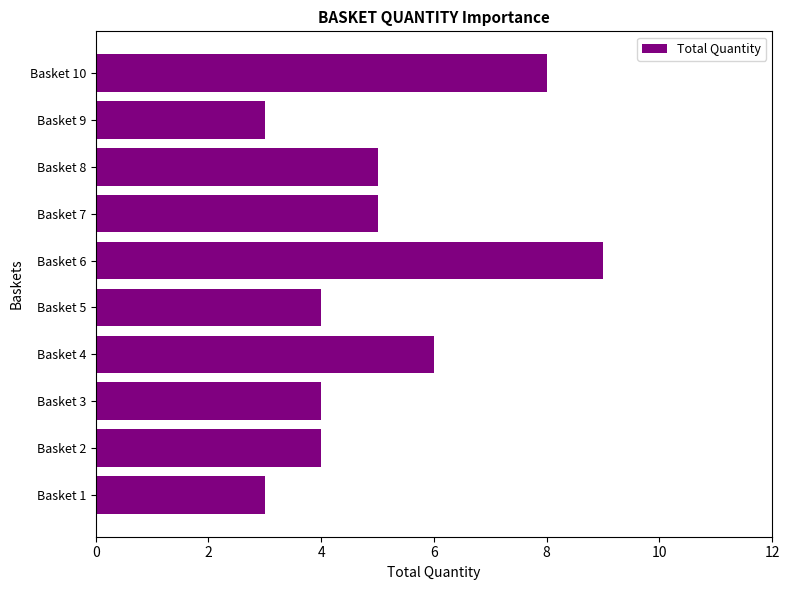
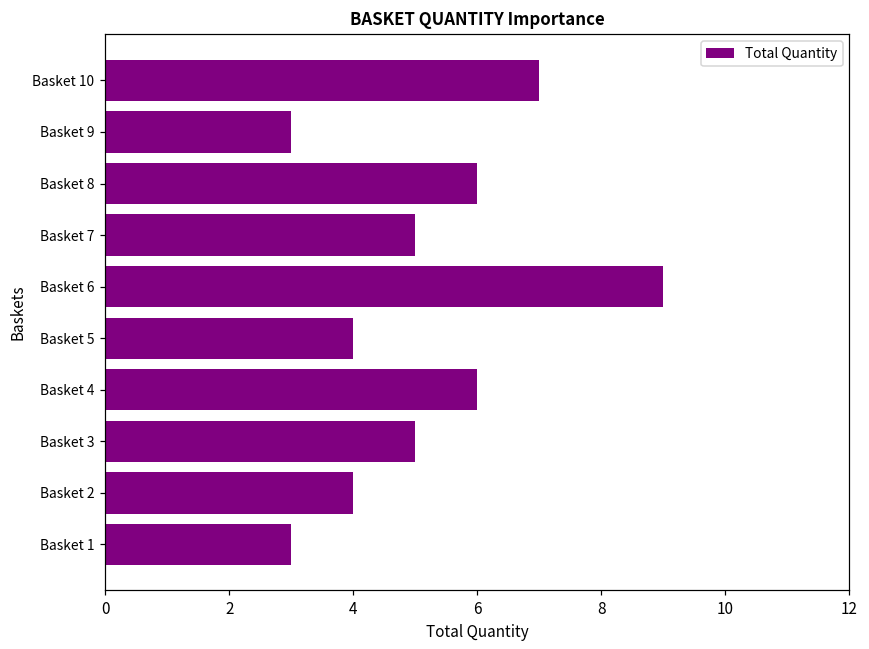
  {
-   "Basket 10": 8,
+   "Basket 10": 7,
    "Basket 9": 3,
-   "Basket 8": 5,
+   "Basket 8": 6,
    "Basket 7": 5,
    "Basket 6": 9,
    "Basket 5": 4,
    "Basket 4": 6,
-   "Basket 3": 4,
+   "Basket 3": 5,
    "Basket 2": 4,
    "Basket 1": 3
  }
